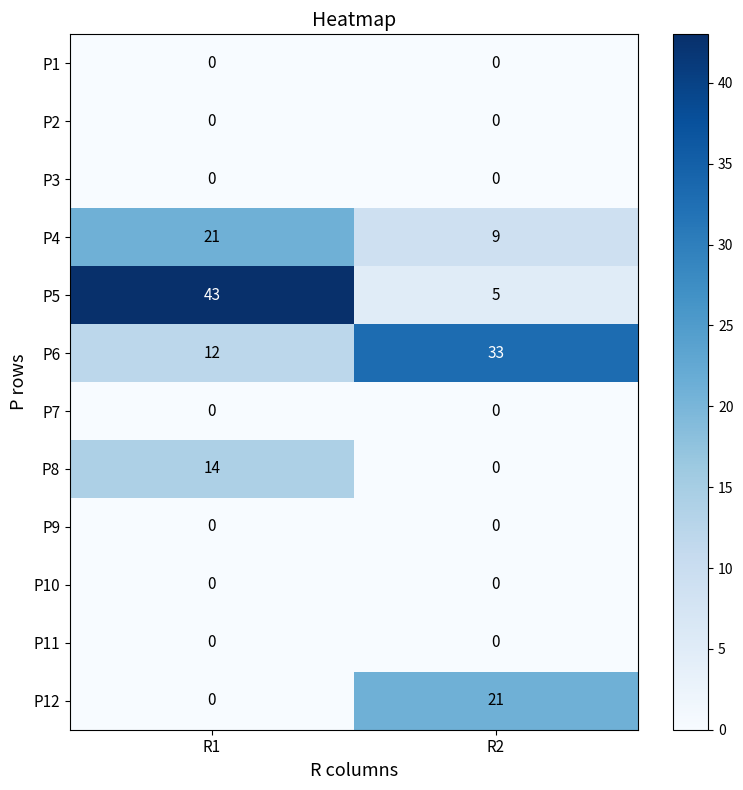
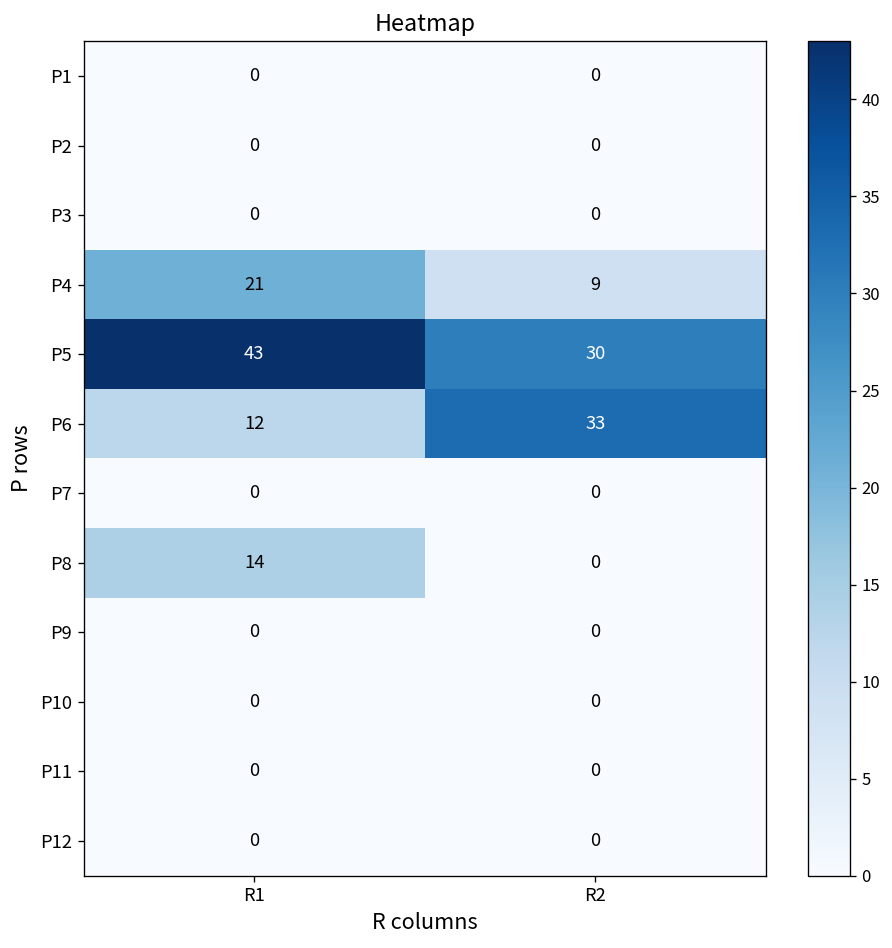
  {
    "P1": {
      "R1": 0,
      "R2": 0
    },
    "P2": {
      "R1": 0,
      "R2": 0
    },
    "P3": {
      "R1": 0,
      "R2": 0
    },
    "P4": {
      "R1": 21,
      "R2": 9
    },
    "P5": {
      "R1": 43,
-     "R2": 5
+     "R2": 30
    },
    "P6": {
      "R1": 12,
      "R2": 33
    },
    "P7": {
      "R1": 0,
      "R2": 0
    },
    "P8": {
      "R1": 14,
      "R2": 0
    },
    "P9": {
      "R1": 0,
      "R2": 0
    },
    "P10": {
      "R1": 0,
      "R2": 0
    },
    "P11": {
      "R1": 0,
      "R2": 0
    },
    "P12": {
      "R1": 0,
-     "R2": 21
+     "R2": 0
    }
  }
